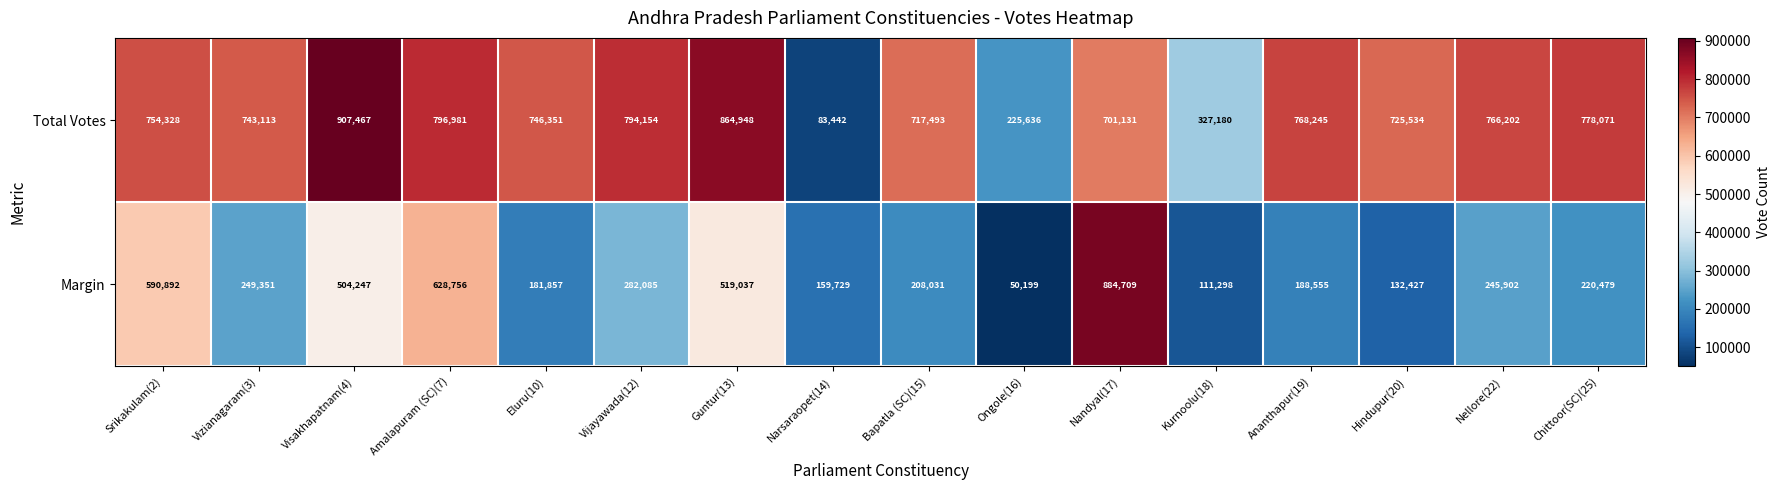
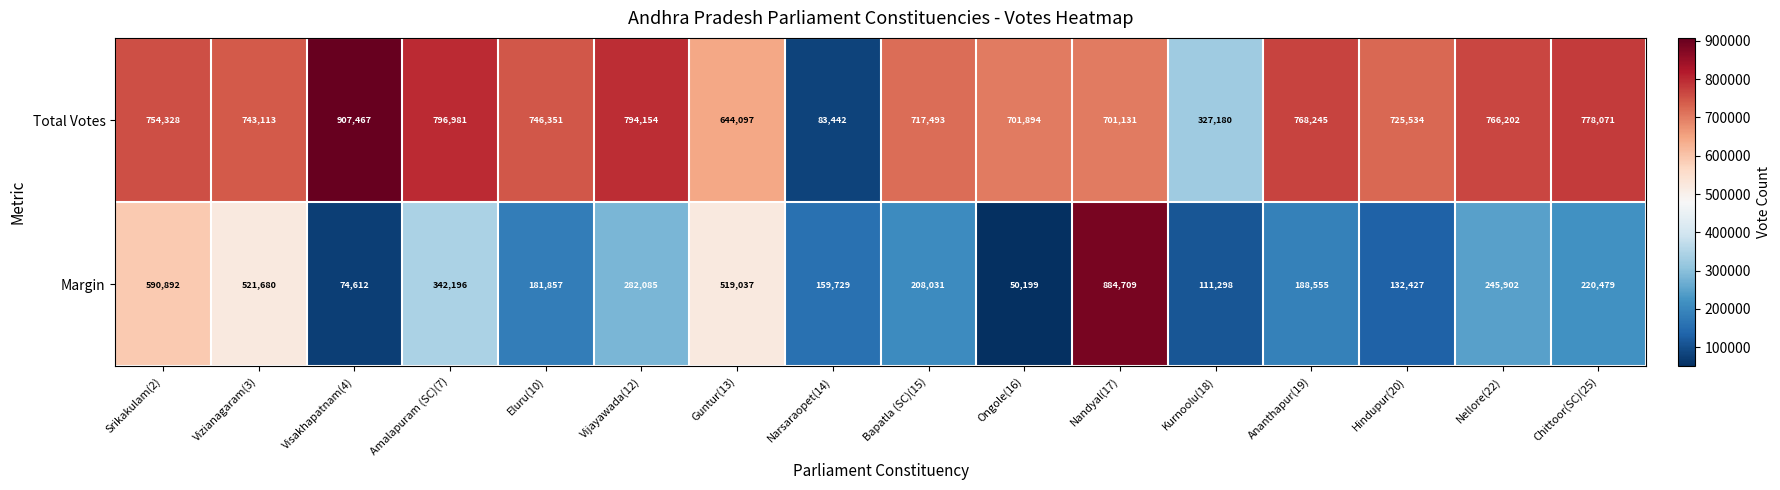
  {
    "Total Votes": {
      "Srikakulam(2)": "754,328",
      "Vizianagaram(3)": "743,113",
      "Visakhapatnam(4)": "907,467",
      "Amalapuram (SC)(7)": "796,981",
      "Eluru(10)": "746,351",
      "Vijayawada(12)": "794,154",
-     "Guntur(13)": "864,948",
+     "Guntur(13)": "644,097",
      "Narsaraopet(14)": "83,442",
      "Bapatla (SC)(15)": "717,493",
-     "Ongole(16)": "225,636",
+     "Ongole(16)": "701,894",
      "Nandyal(17)": "701,131",
      "Kurnoolu(18)": "327,180",
      "Ananthapur(19)": "768,245",
      "Hindupur(20)": "725,534",
      "Nellore(22)": "766,202",
      "Chittoor(SC)(25)": "778,071"
    },
    "Margin": {
      "Srikakulam(2)": "590,892",
-     "Vizianagaram(3)": "249,351",
-     "Visakhapatnam(4)": "504,247",
-     "Amalapuram (SC)(7)": "628,756",
+     "Vizianagaram(3)": "521,680",
+     "Visakhapatnam(4)": "74,612",
+     "Amalapuram (SC)(7)": "342,196",
      "Eluru(10)": "181,857",
      "Vijayawada(12)": "282,085",
      "Guntur(13)": "519,037",
      "Narsaraopet(14)": "159,729",
      "Bapatla (SC)(15)": "208,031",
      "Ongole(16)": "50,199",
      "Nandyal(17)": "884,709",
      "Kurnoolu(18)": "111,298",
      "Ananthapur(19)": "188,555",
      "Hindupur(20)": "132,427",
      "Nellore(22)": "245,902",
      "Chittoor(SC)(25)": "220,479"
    }
  }
